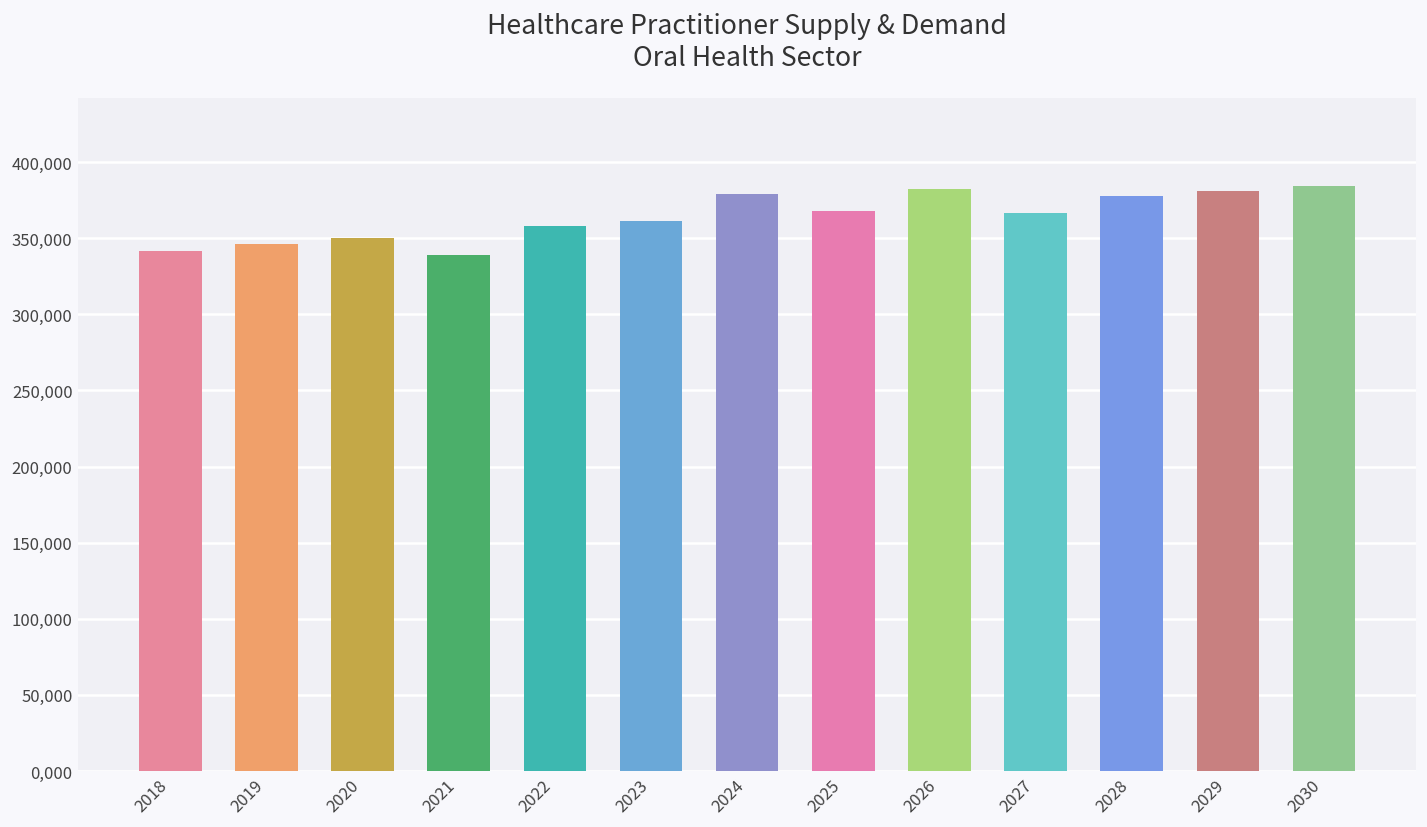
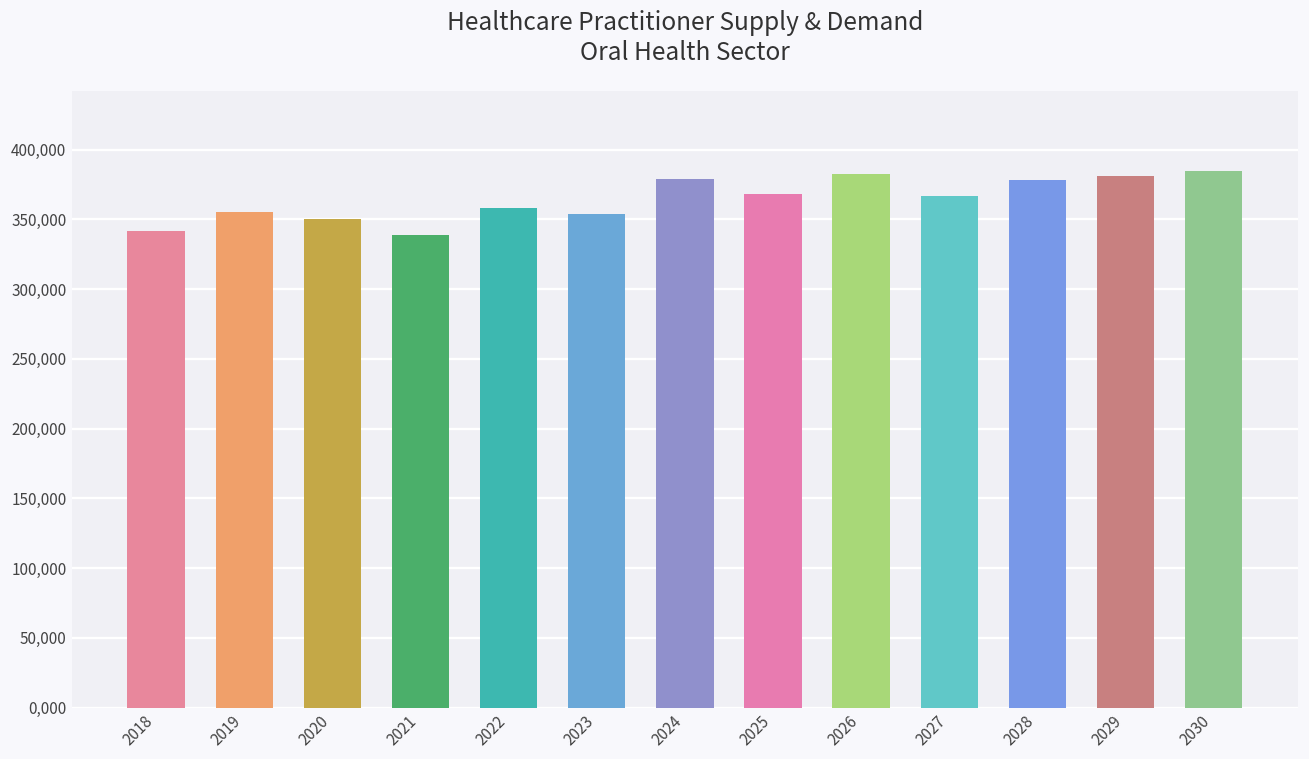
  {
    "2018": "342,000",
-   "2019": "346,000",
+   "2019": "355,000",
    "2020": "350,000",
    "2021": "339,000",
    "2022": "358,000",
-   "2023": "361,000",
+   "2023": "354,000",
    "2024": "379,000",
    "2025": "368,000",
    "2026": "383,000",
    "2027": "366,000",
    "2028": "378,000",
    "2029": "381,000",
    "2030": "385,000"
  }
